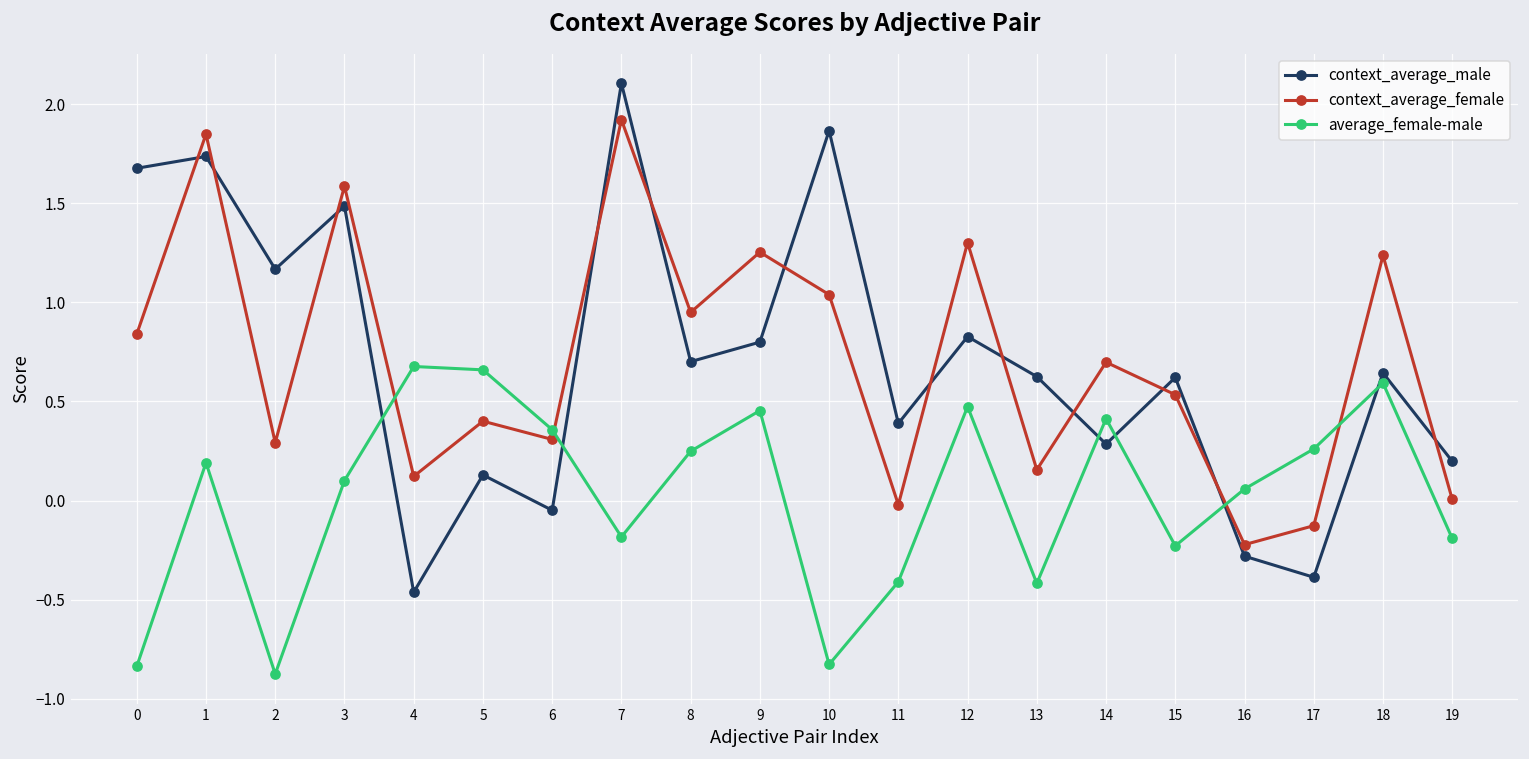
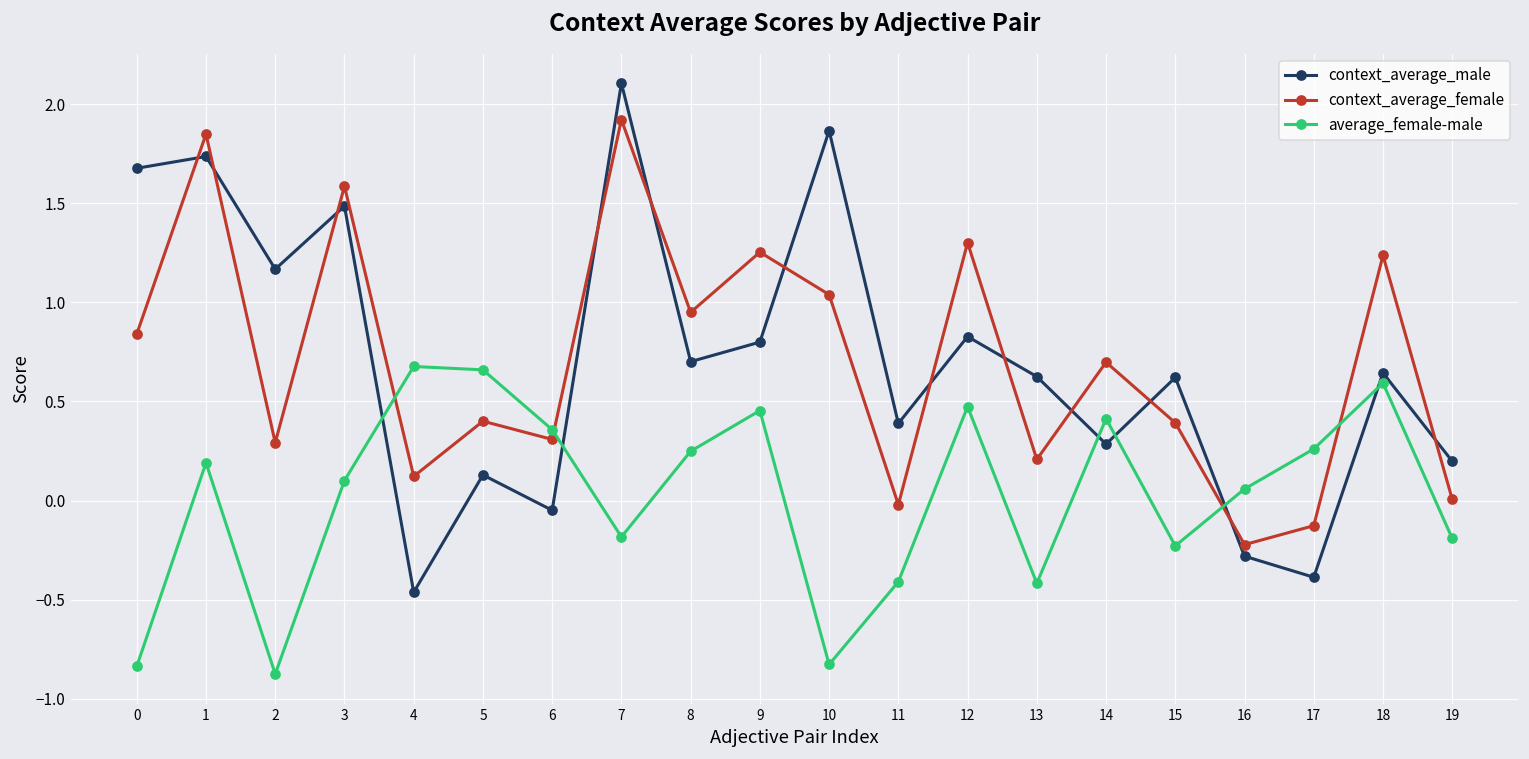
  {
    "context_average_male": {
      "0": 1.68,
      "1": 1.74,
      "2": 1.17,
      "3": 1.49,
      "4": -0.46,
      "5": 0.13,
      "6": -0.05,
      "7": 2.10,
      "8": 0.70,
      "9": 0.80,
      "10": 1.87,
      "11": 0.39,
      "12": 0.83,
      "13": 0.63,
      "14": 0.28,
      "15": 0.62,
      "16": -0.28,
      "17": -0.39,
      "18": 0.64,
      "19": 0.20
    },
    "context_average_female": {
      "0": 0.84,
      "1": 1.85,
      "2": 0.29,
      "3": 1.59,
      "4": 0.12,
      "5": 0.40,
      "6": 0.31,
      "7": 1.92,
      "8": 0.95,
      "9": 1.25,
      "10": 1.04,
      "11": -0.02,
      "12": 1.30,
-     "13": 0.16,
+     "13": 0.21,
      "14": 0.70,
-     "15": 0.53,
+     "15": 0.39,
      "16": -0.22,
      "17": -0.13,
      "18": 1.24,
      "19": 0.01
    },
    "average_female-male": {
      "0": -0.84,
      "1": 0.19,
      "2": -0.88,
      "3": 0.10,
      "4": 0.68,
      "5": 0.66,
      "6": 0.36,
      "7": -0.18,
      "8": 0.25,
      "9": 0.45,
      "10": -0.83,
      "11": -0.41,
      "12": 0.47,
      "13": -0.42,
      "14": 0.41,
      "15": -0.23,
      "16": 0.06,
      "17": 0.26,
      "18": 0.59,
      "19": -0.19
    }
  }
